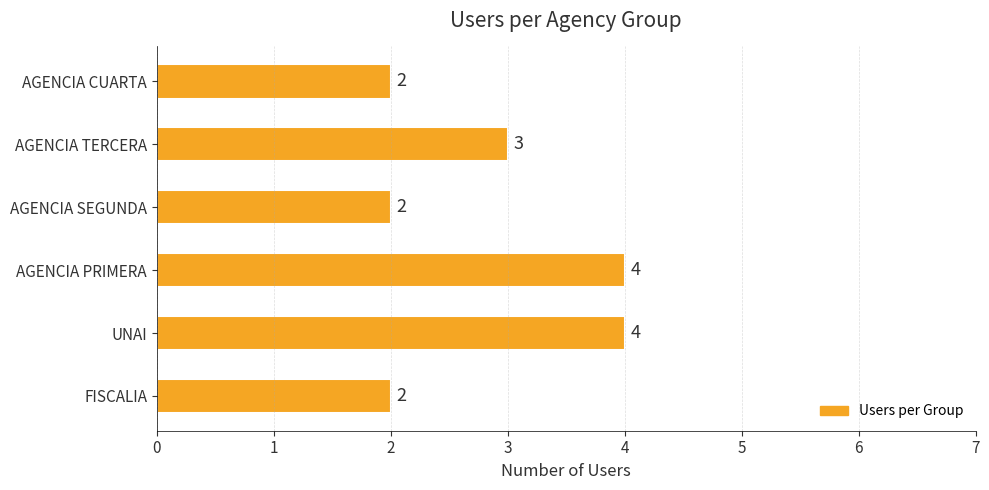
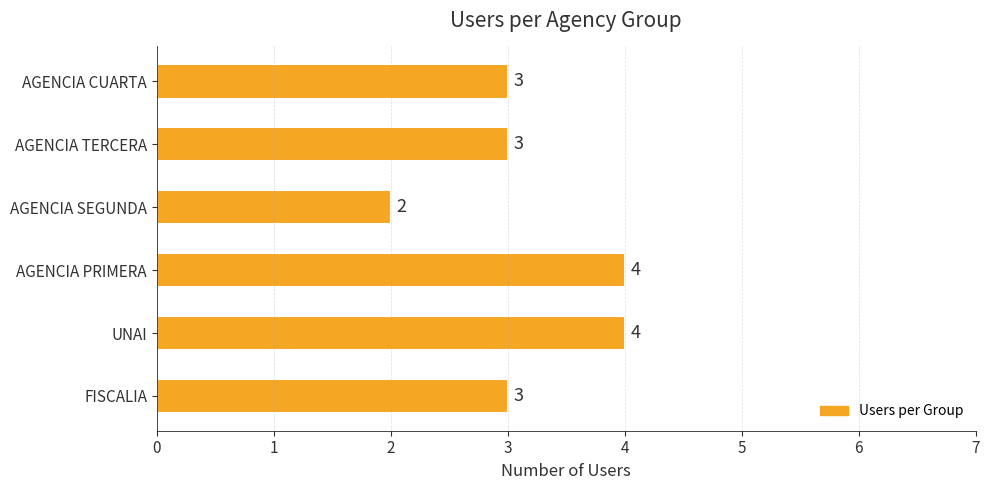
  {
-   "AGENCIA CUARTA": 2,
+   "AGENCIA CUARTA": 3,
    "AGENCIA TERCERA": 3,
    "AGENCIA SEGUNDA": 2,
    "AGENCIA PRIMERA": 4,
    "UNAI": 4,
-   "FISCALIA": 2
+   "FISCALIA": 3
  }
